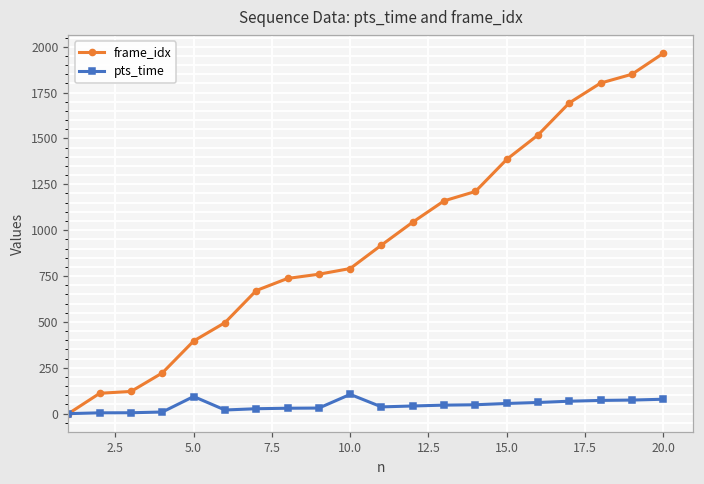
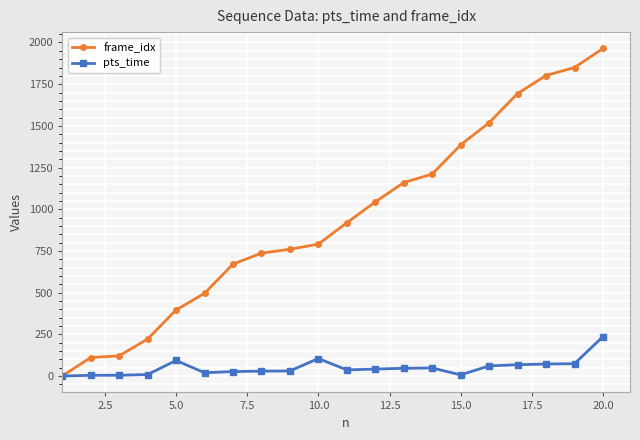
  {
    "frame_idx": {
      "5.0": 400,
      "10.0": 790,
      "15.0": 1390,
      "20.0": 1960
    },
    "pts_time": {
      "5.0": 90,
      "10.0": 110,
-     "15.0": 60,
-     "20.0": 80
+     "15.0": 10,
+     "20.0": 240
    }
  }
